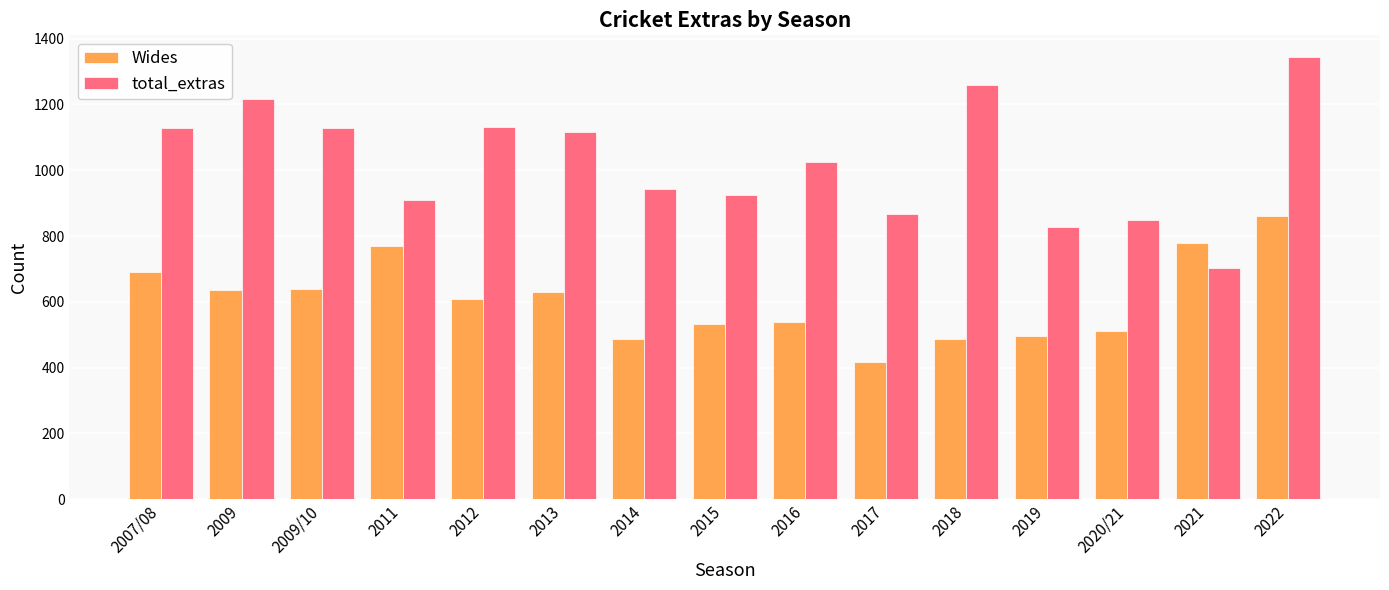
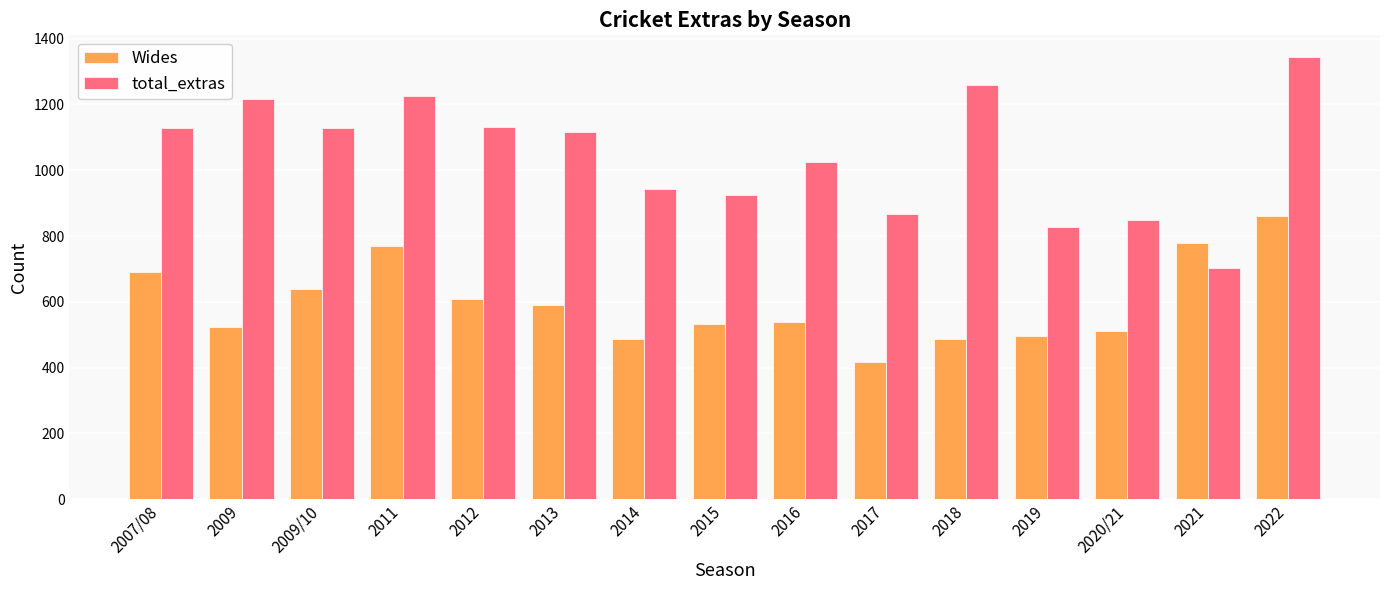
  {
    "Wides": {
      "2007/08": 690,
-     "2009": 640,
+     "2009": 520,
      "2009/10": 640,
      "2011": 770,
      "2012": 610,
-     "2013": 630,
+     "2013": 590,
      "2014": 490,
      "2015": 530,
      "2016": 540,
      "2017": 420,
      "2018": 490,
      "2019": 500,
      "2020/21": 510,
      "2021": 780,
      "2022": 860
    },
    "total_extras": {
      "2007/08": 1130,
      "2009": 1220,
      "2009/10": 1130,
-     "2011": 910,
+     "2011": 1230,
      "2012": 1130,
      "2013": 1120,
      "2014": 940,
      "2015": 930,
      "2016": 1030,
      "2017": 870,
      "2018": 1260,
      "2019": 830,
      "2020/21": 850,
      "2021": 700,
      "2022": 1340
    }
  }
